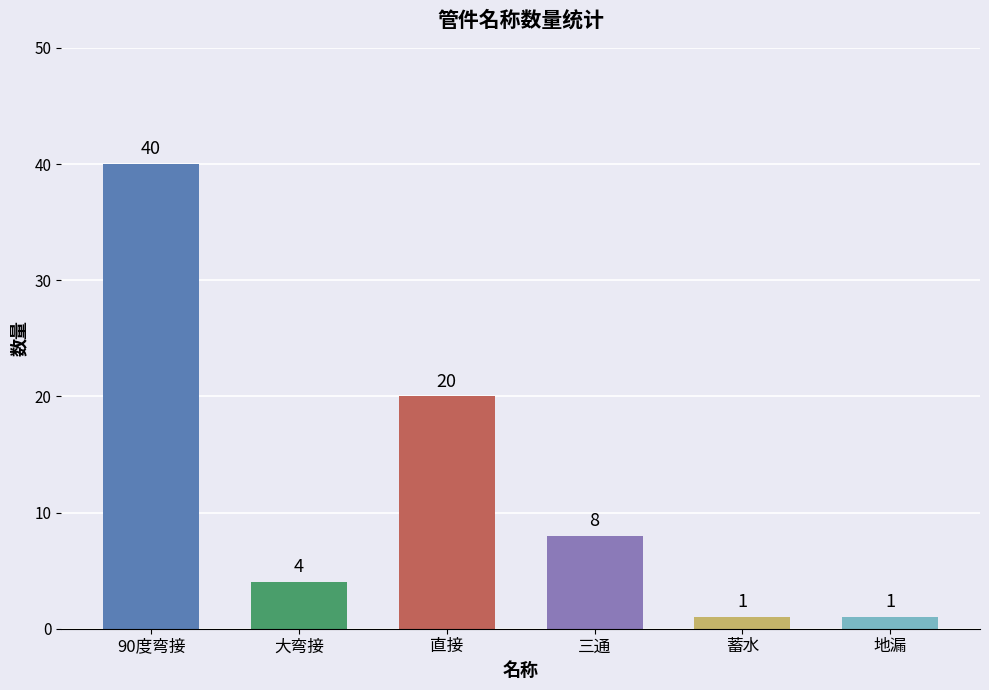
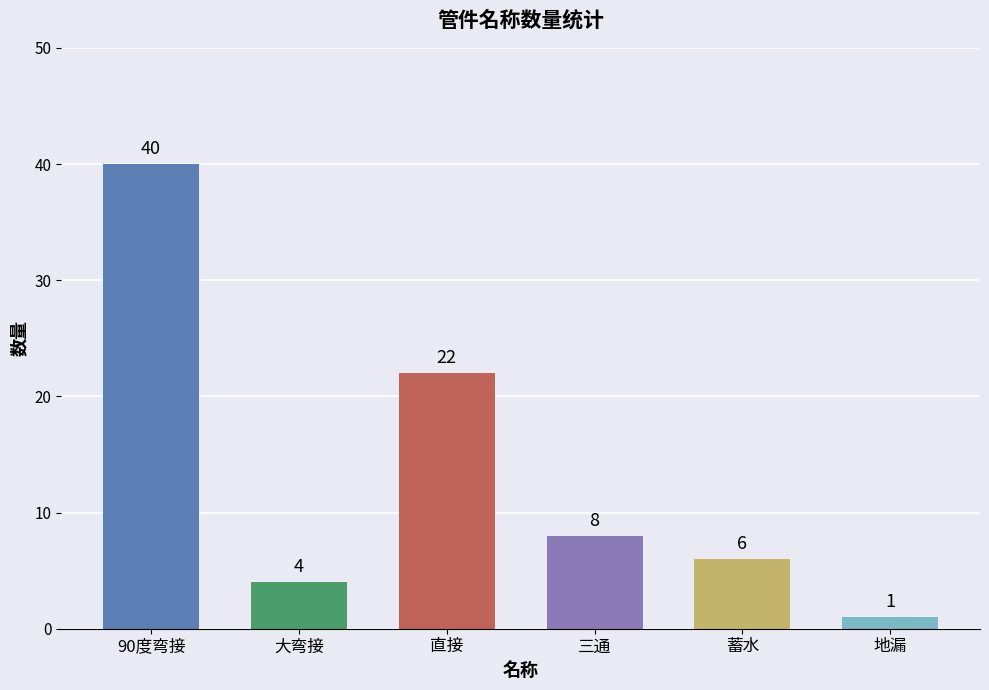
  {
    "90度弯接": 40,
    "大弯接": 4,
-   "直接": 20,
+   "直接": 22,
    "三通": 8,
-   "蓄水": 1,
+   "蓄水": 6,
    "地漏": 1
  }
